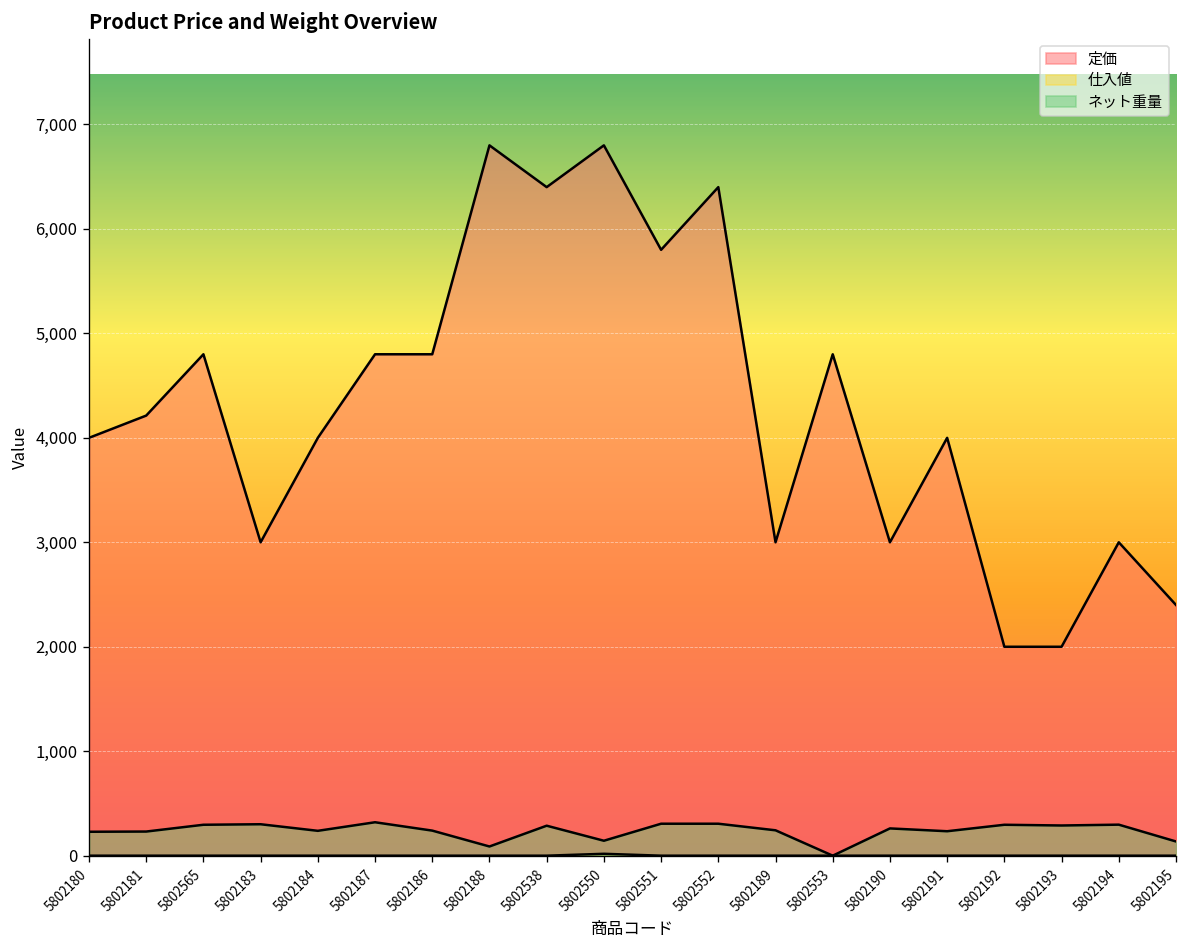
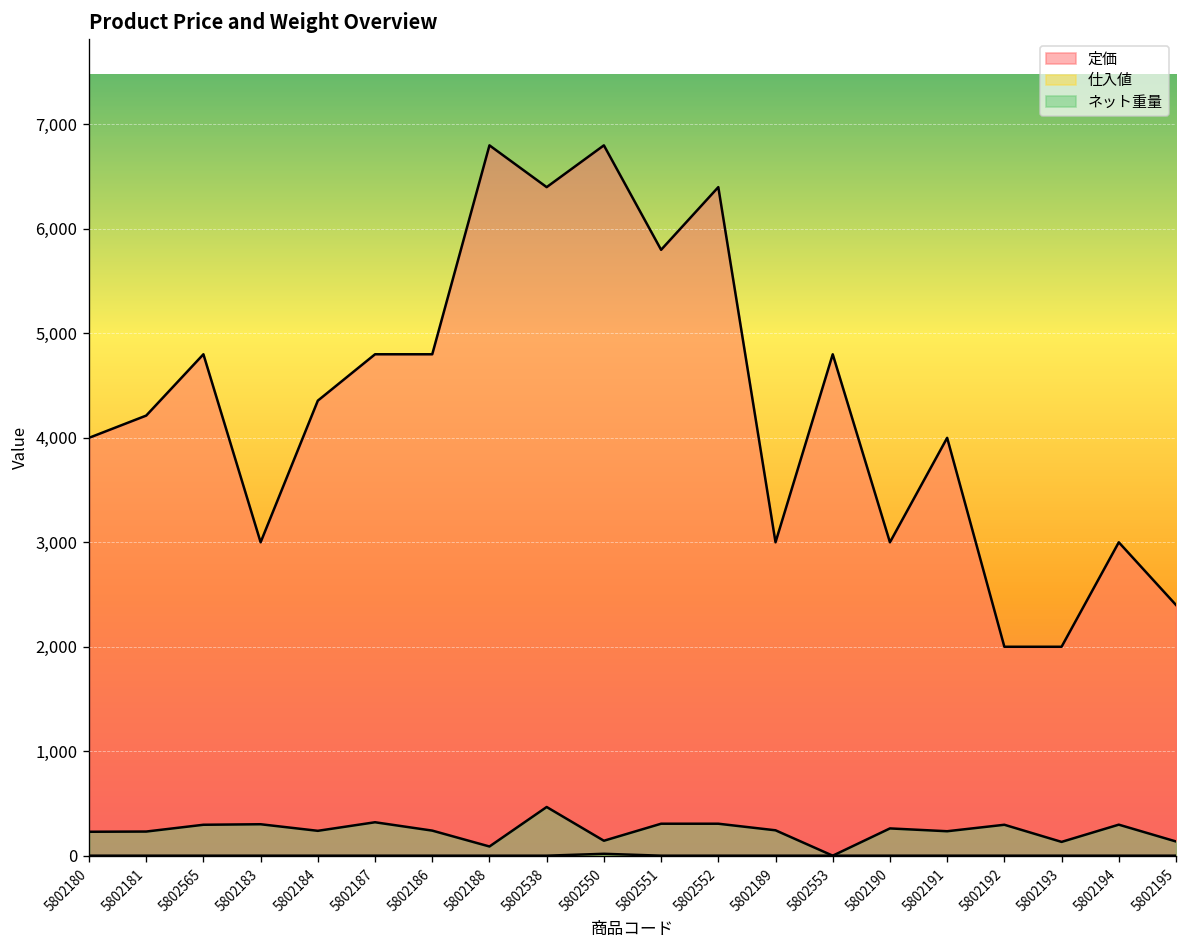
  {
    "定価": {
      "5802180": "4,000",
      "5802181": "4,200",
      "5802565": "4,800",
      "5802183": "3,000",
-     "5802184": "4,000",
+     "5802184": "4,400",
      "5802187": "4,800",
      "5802186": "4,800",
      "5802188": "6,800",
      "5802538": "6,400",
      "5802550": "6,800",
      "5802551": "5,800",
      "5802552": "6,400",
      "5802189": "3,000",
      "5802553": "4,800",
      "5802190": "3,000",
      "5802191": "4,000",
      "5802192": "2,000",
      "5802193": "2,000",
      "5802194": "3,000",
      "5802195": "2,400"
    },
    "仕入値": {
      "5802180": "0",
      "5802181": "0",
      "5802565": "0",
      "5802183": "0",
      "5802184": "0",
      "5802187": "0",
      "5802186": "0",
      "5802188": "0",
      "5802538": "0",
      "5802550": "0",
      "5802551": "0",
      "5802552": "0",
      "5802189": "0",
      "5802190": "0",
      "5802191": "0",
      "5802192": "0",
      "5802193": "0",
      "5802194": "0",
      "5802195": "0"
    },
    "ネット重量": {
      "5802180": "200",
      "5802181": "200",
      "5802565": "300",
      "5802183": "300",
      "5802184": "200",
      "5802187": "300",
      "5802186": "200",
      "5802188": "100",
-     "5802538": "300",
+     "5802538": "500",
      "5802550": "100",
      "5802551": "300",
      "5802552": "300",
      "5802189": "200",
      "5802190": "300",
      "5802191": "200",
      "5802192": "300",
-     "5802193": "300",
+     "5802193": "100",
      "5802194": "300",
      "5802195": "100"
    }
  }
